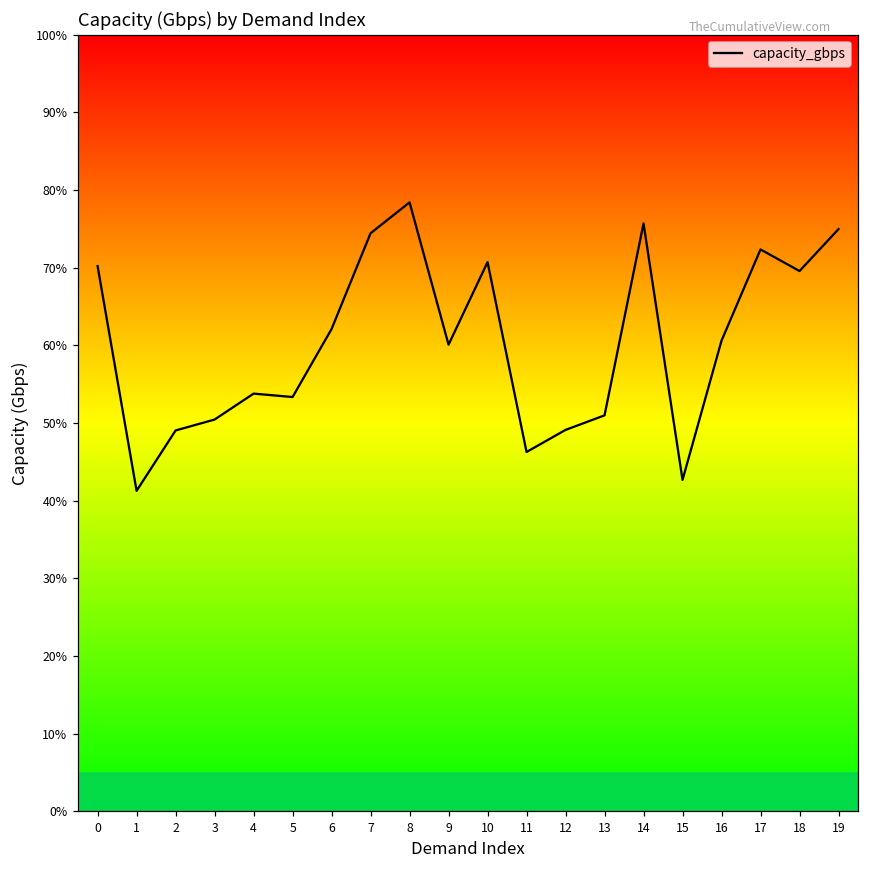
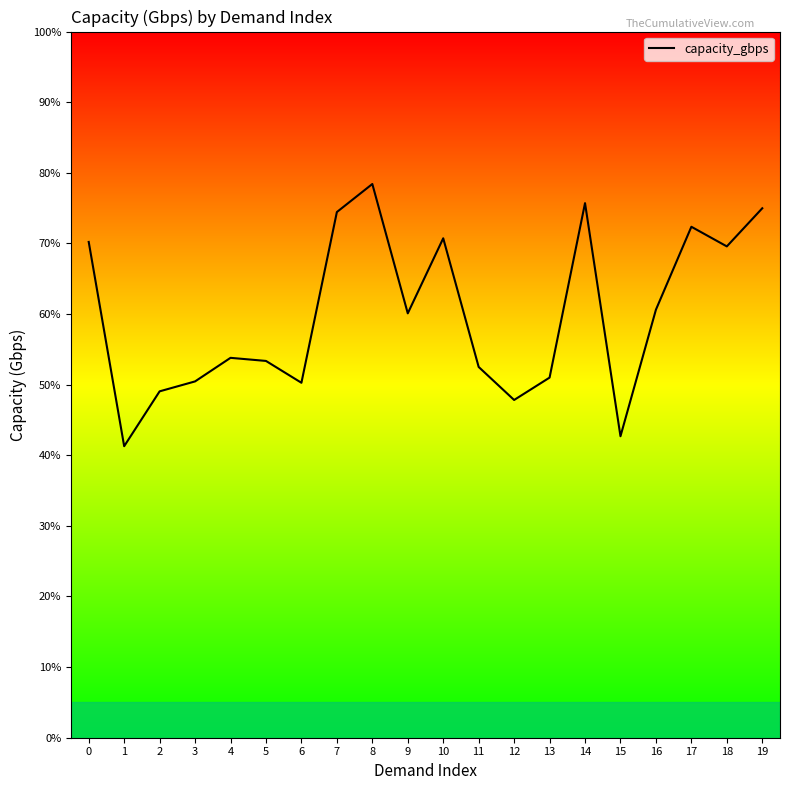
  {
    "0": "70%",
    "1": "41%",
    "2": "49%",
    "3": "50%",
    "4": "54%",
    "5": "53%",
-   "6": "62%",
+   "6": "50%",
    "7": "74%",
    "8": "78%",
    "9": "60%",
    "10": "71%",
-   "11": "46%",
-   "12": "49%",
+   "11": "53%",
+   "12": "48%",
    "13": "51%",
    "14": "76%",
    "15": "43%",
    "16": "61%",
    "17": "72%",
    "18": "70%",
    "19": "75%"
  }
